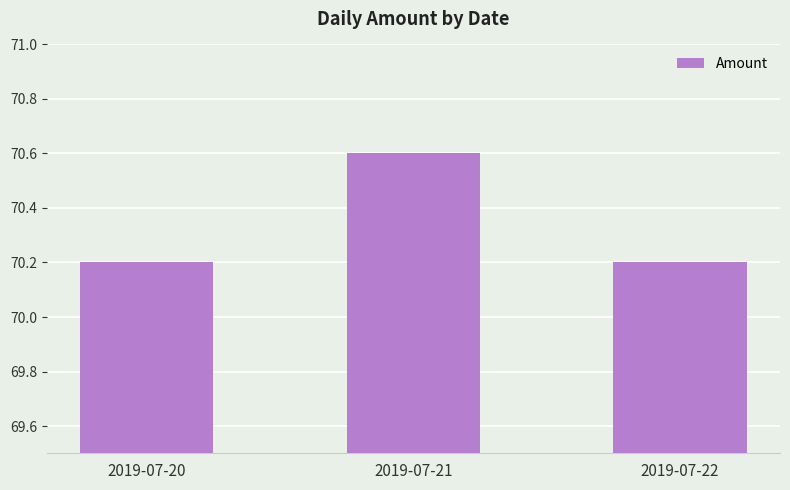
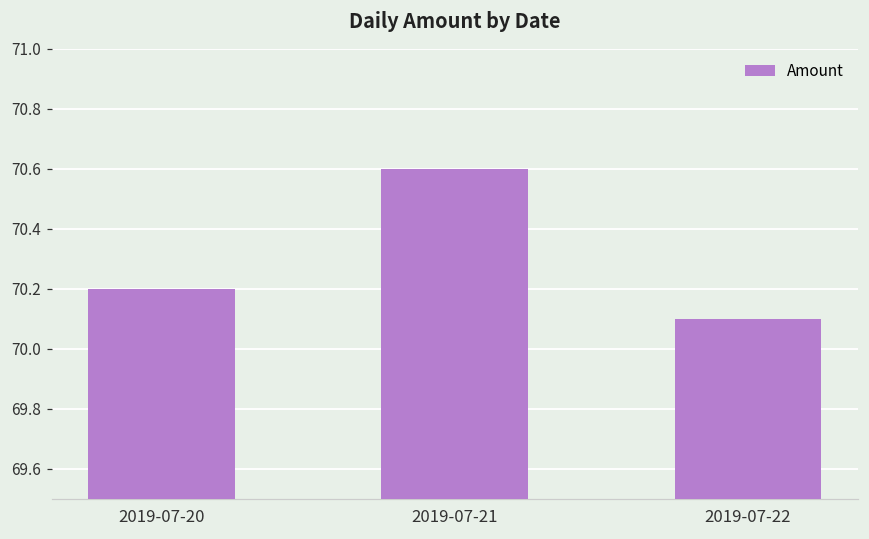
  {
    "2019-07-20": 70.2,
    "2019-07-21": 70.6,
-   "2019-07-22": 70.2
+   "2019-07-22": 70.1
  }
